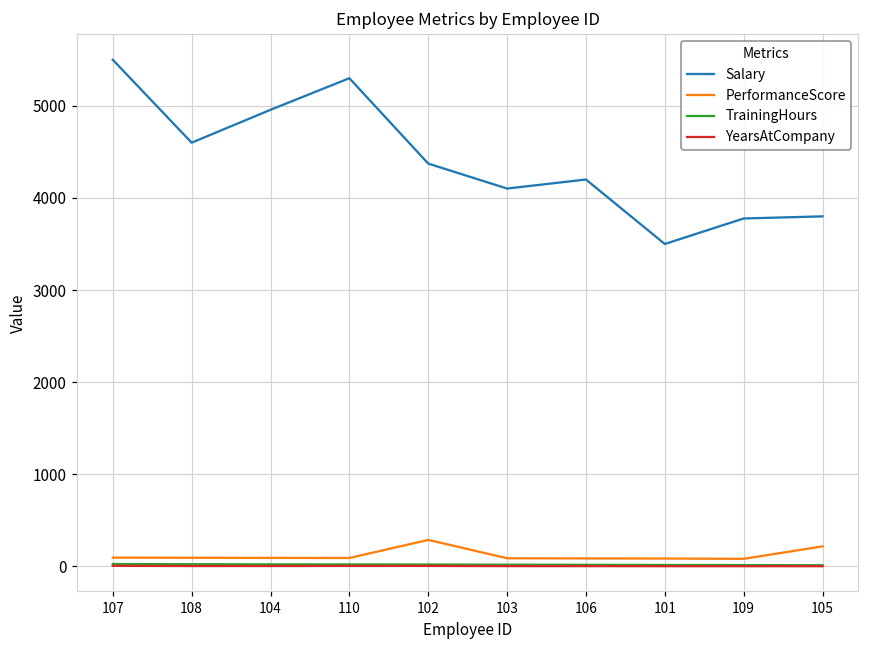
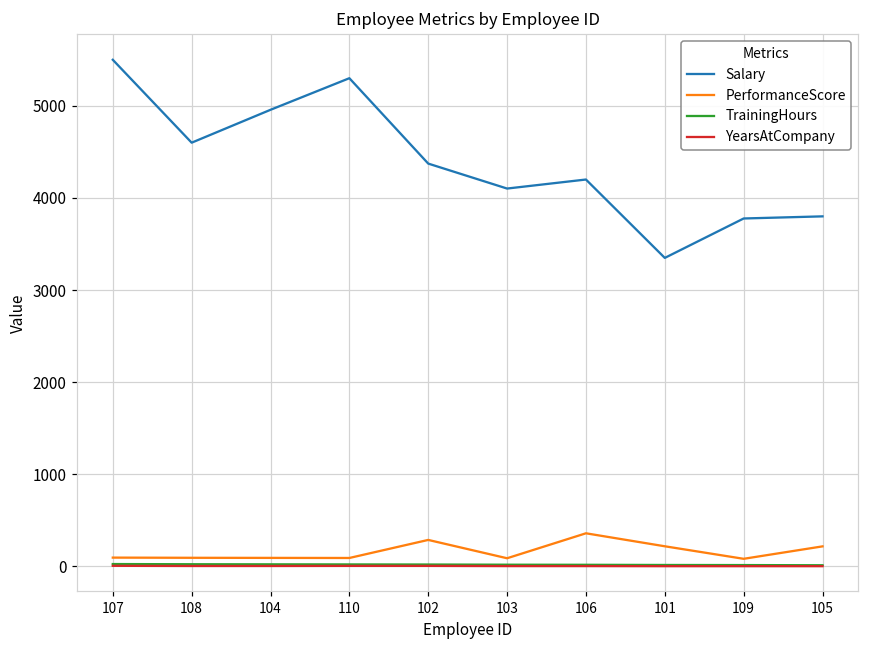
  {
    "Salary": {
      "107": 5500,
      "108": 4600,
      "104": 5000,
      "110": 5300,
      "102": 4400,
      "103": 4100,
      "106": 4200,
-     "101": 3500,
+     "101": 3300,
      "109": 3800,
      "105": 3800
    },
    "PerformanceScore": {
      "107": 100,
      "108": 100,
      "104": 100,
      "110": 100,
      "102": 300,
      "103": 100,
-     "106": 100,
-     "101": 100,
+     "106": 400,
+     "101": 200,
      "109": 100,
      "105": 200
    }
  }
